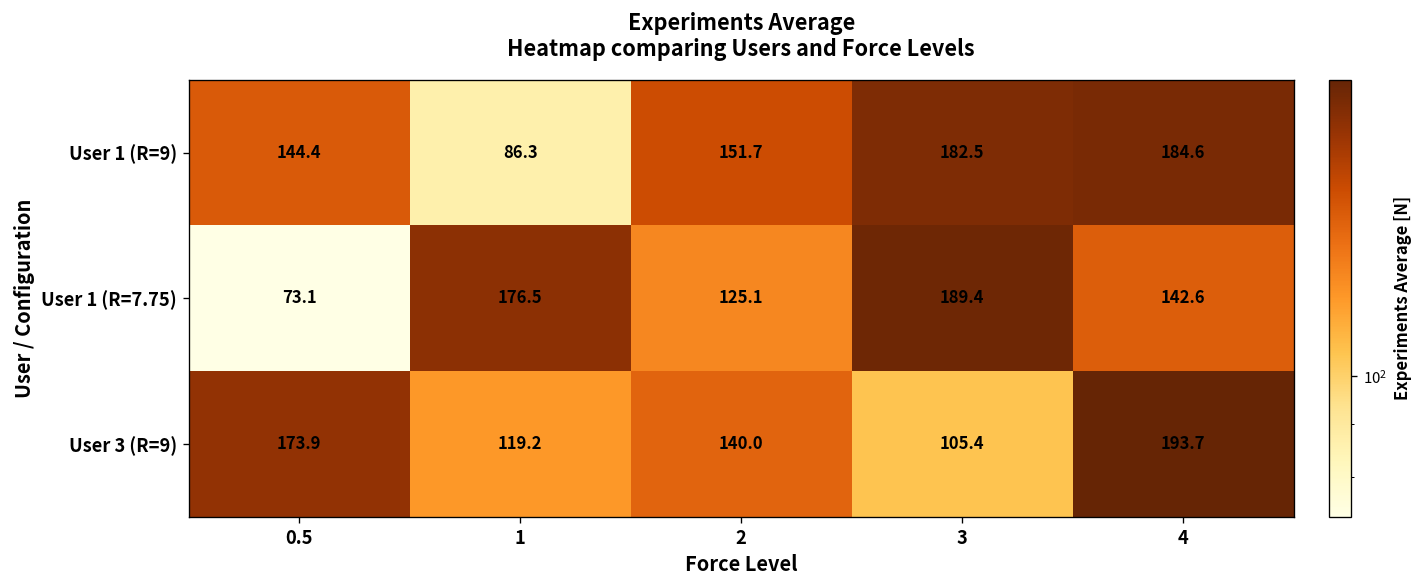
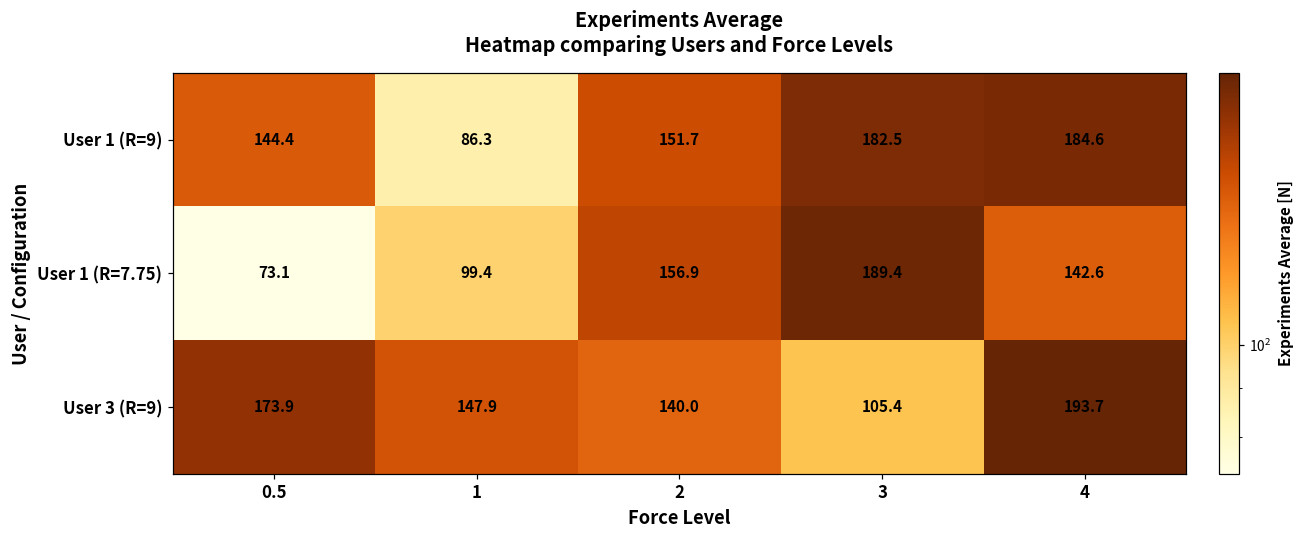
  {
    "User 1 (R=9)": {
      "0.5": 144.4,
      "1": 86.3,
      "2": 151.7,
      "3": 182.5,
      "4": 184.6
    },
    "User 1 (R=7.75)": {
      "0.5": 73.1,
-     "1": 176.5,
-     "2": 125.1,
+     "1": 99.4,
+     "2": 156.9,
      "3": 189.4,
      "4": 142.6
    },
    "User 3 (R=9)": {
      "0.5": 173.9,
-     "1": 119.2,
+     "1": 147.9,
      "2": 140.0,
      "3": 105.4,
      "4": 193.7
    }
  }
